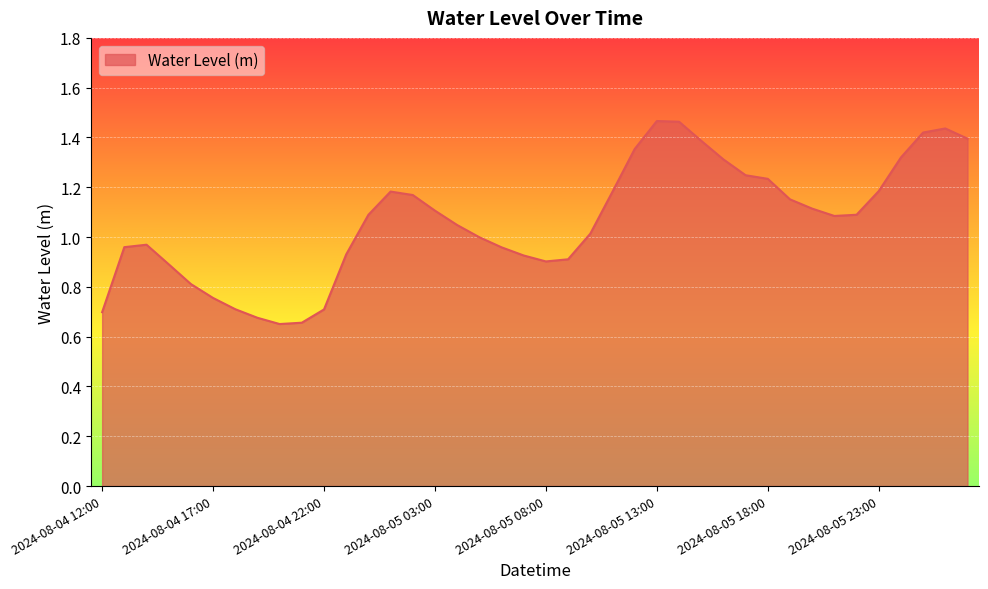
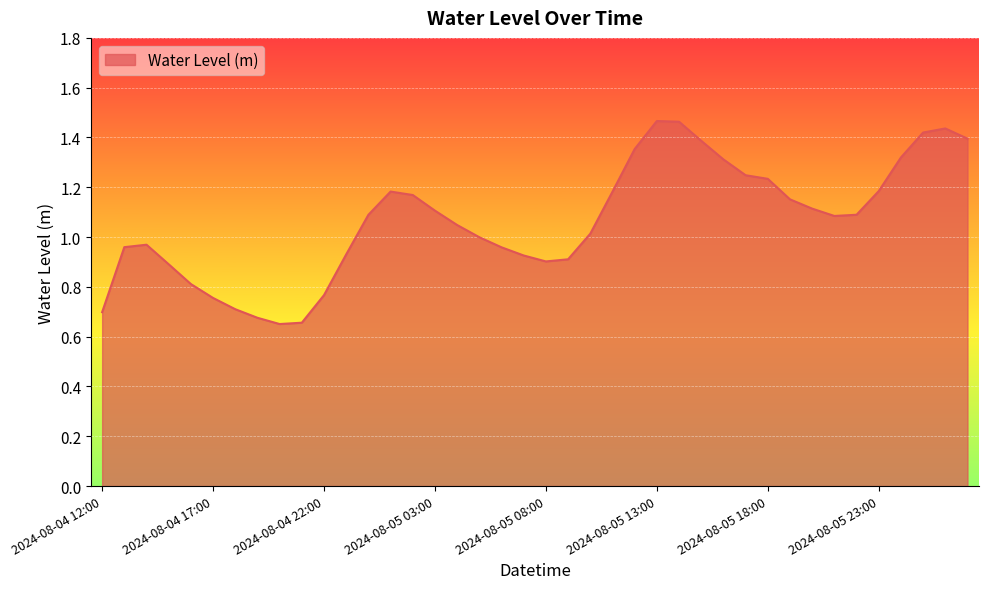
  {
    "2024-08-04 12:00": 0.70,
    "2024-08-04 17:00": 0.76,
-   "2024-08-04 22:00": 0.71,
+   "2024-08-04 22:00": 0.77,
    "2024-08-05 03:00": 1.11,
    "2024-08-05 08:00": 0.90,
    "2024-08-05 13:00": 1.47,
    "2024-08-05 18:00": 1.23,
    "2024-08-05 23:00": 1.18
  }
